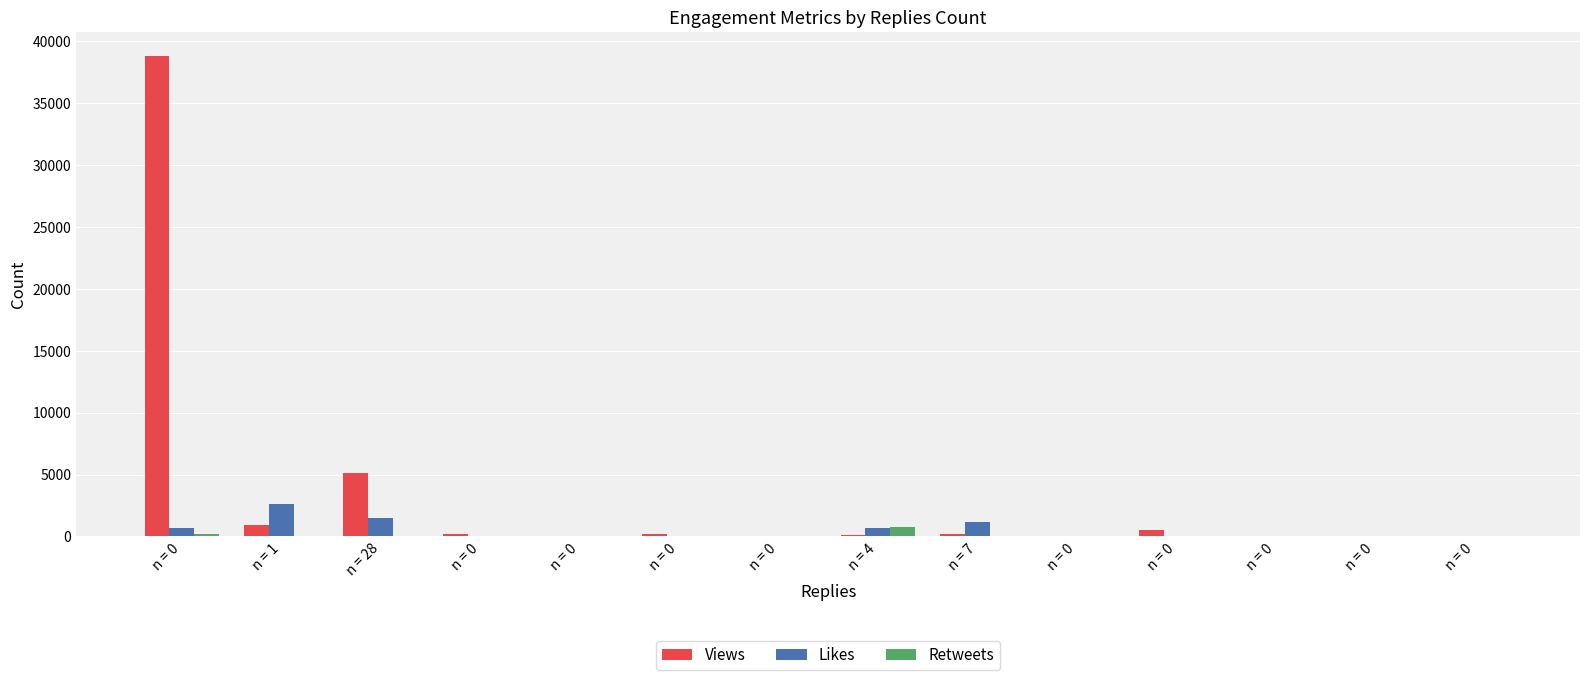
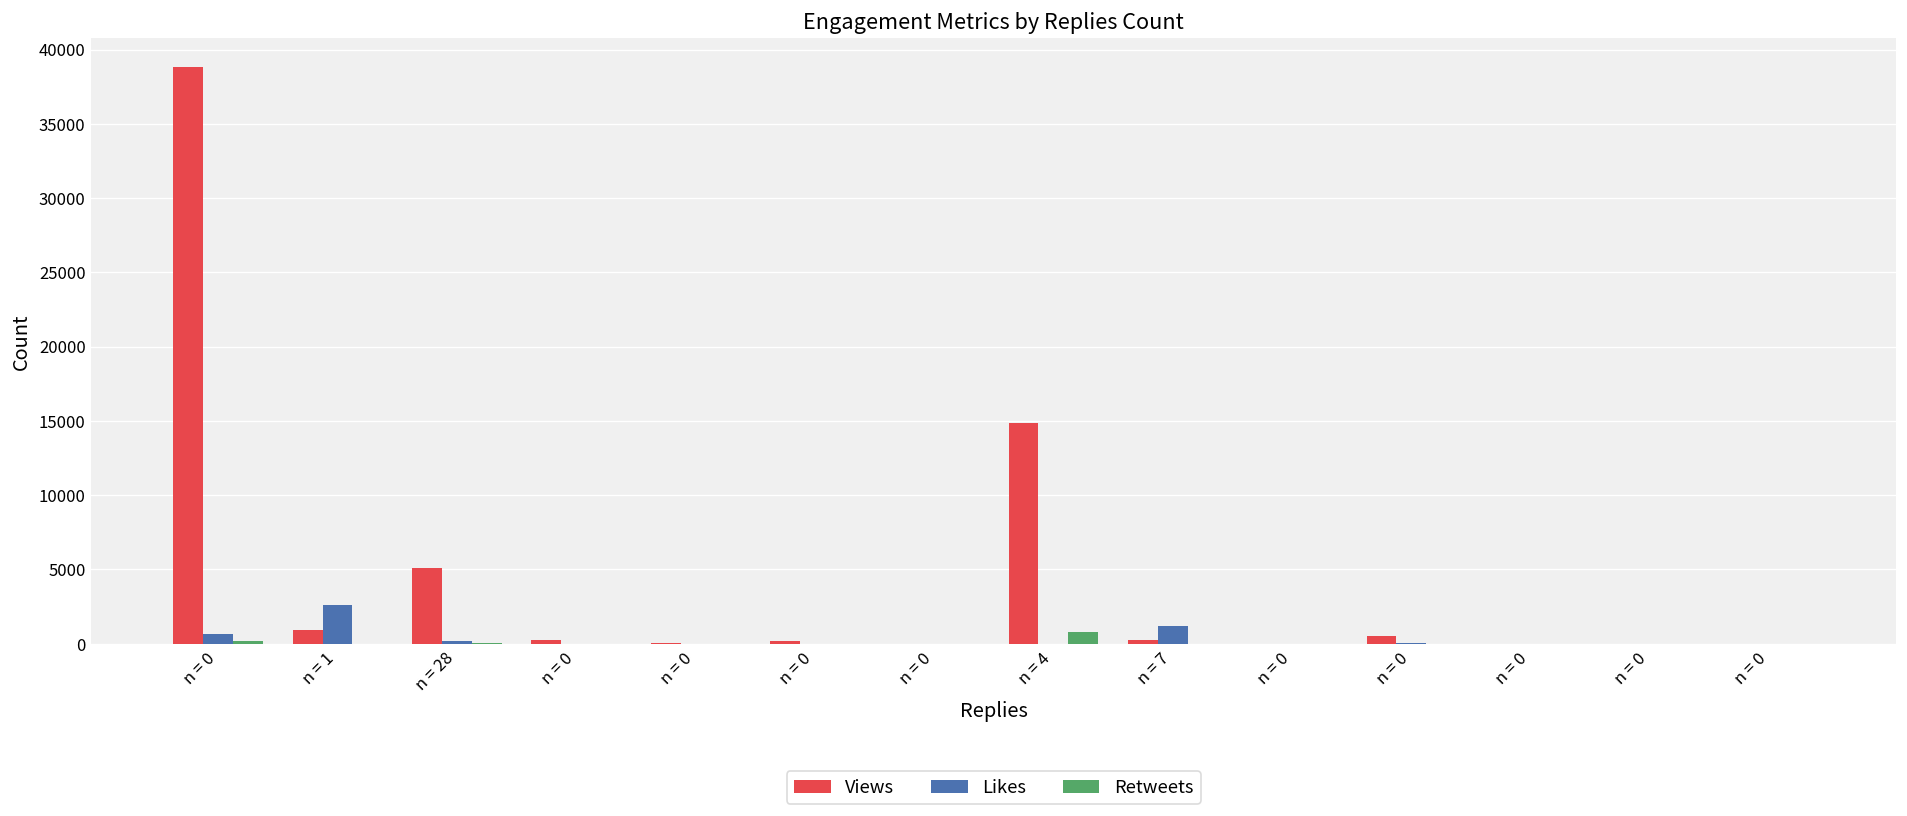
  {
    "Views": {
      "n = 1": 900,
      "n = 28": 5100,
-     "n = 4": 100,
+     "n = 4": 14800,
      "n = 7": 200
    },
    "Likes": {
      "n = 1": 2600,
-     "n = 28": 1500,
-     "n = 4": 700,
+     "n = 28": 200,
+     "n = 4": 0,
      "n = 7": 1200
    },
    "Retweets": {
      "n = 4": 800
    }
  }
